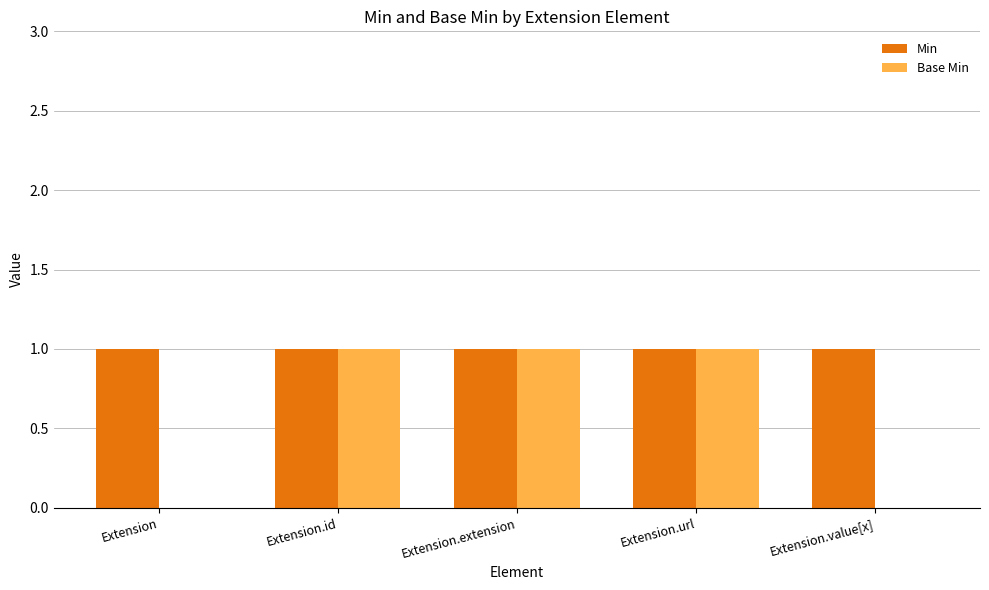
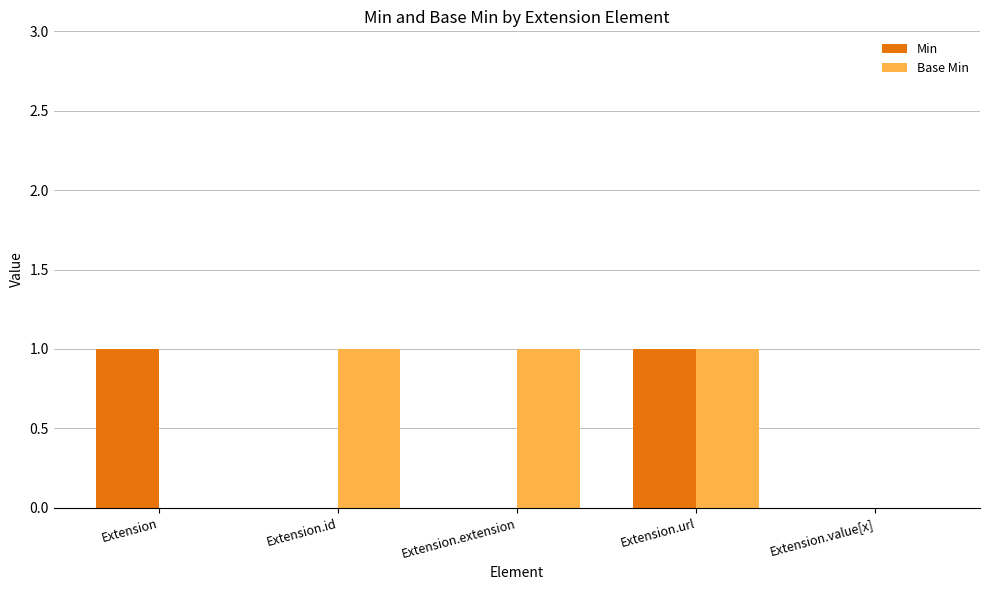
  {
    "Min": {
      "Extension": 1,
-     "Extension.id": 1,
-     "Extension.extension": 1,
+     "Extension.id": 0,
+     "Extension.extension": 0,
      "Extension.url": 1,
-     "Extension.value[x]": 1
+     "Extension.value[x]": 0
    },
    "Base Min": {
      "Extension": 0,
      "Extension.id": 1,
      "Extension.extension": 1,
      "Extension.url": 1,
      "Extension.value[x]": 0
    }
  }
